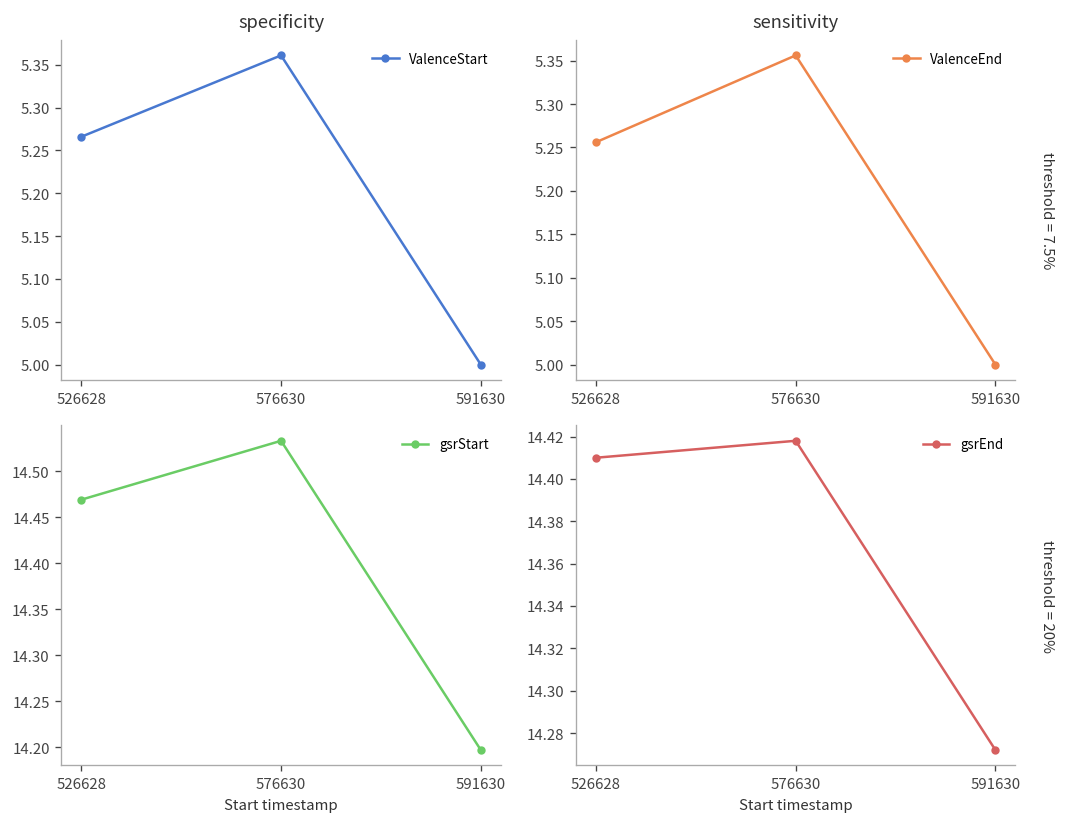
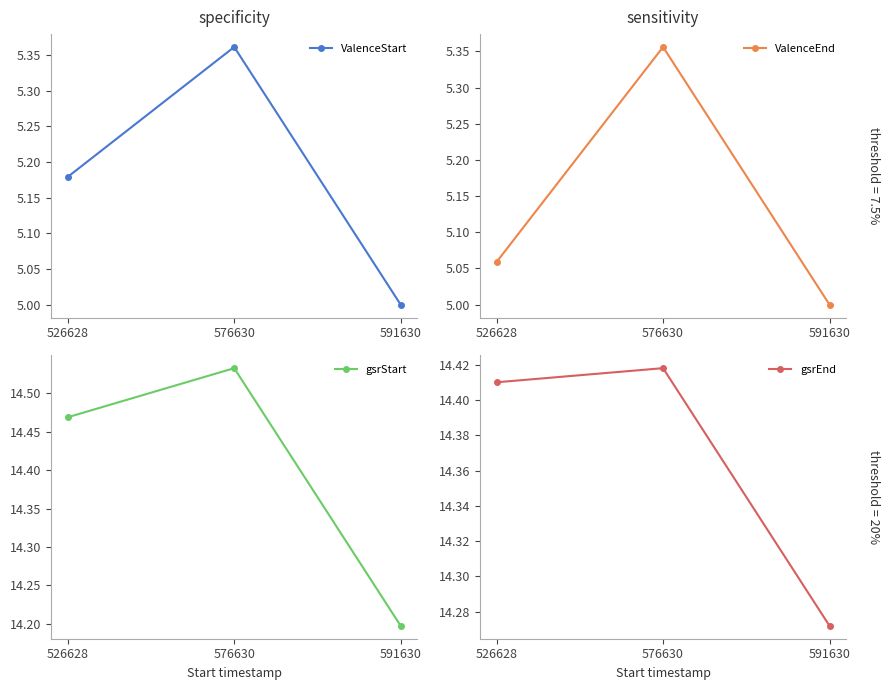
  {
    "specificity": {
-     "526628": 5.27,
+     "526628": 5.18,
      "576630": 5.36,
      "591630": 5.00
    },
    "sensitivity": {
-     "526628": 5.26,
+     "526628": 5.06,
      "576630": 5.36,
      "591630": 5.00
    }
  }
